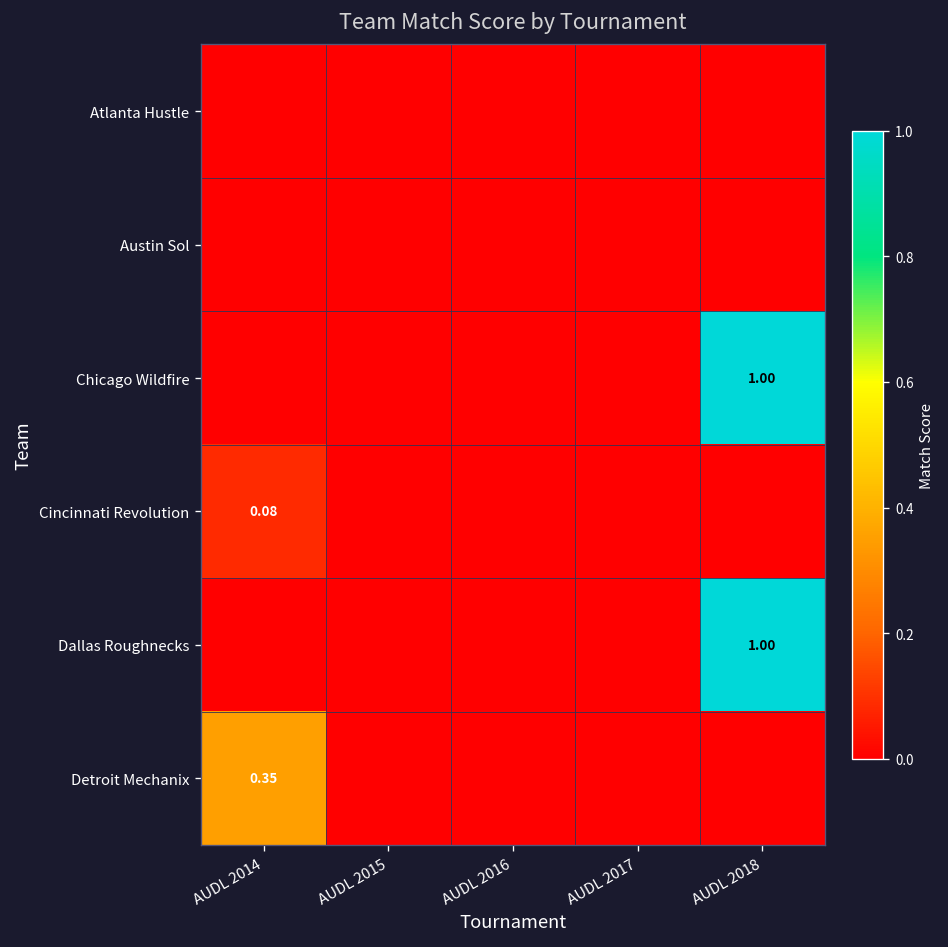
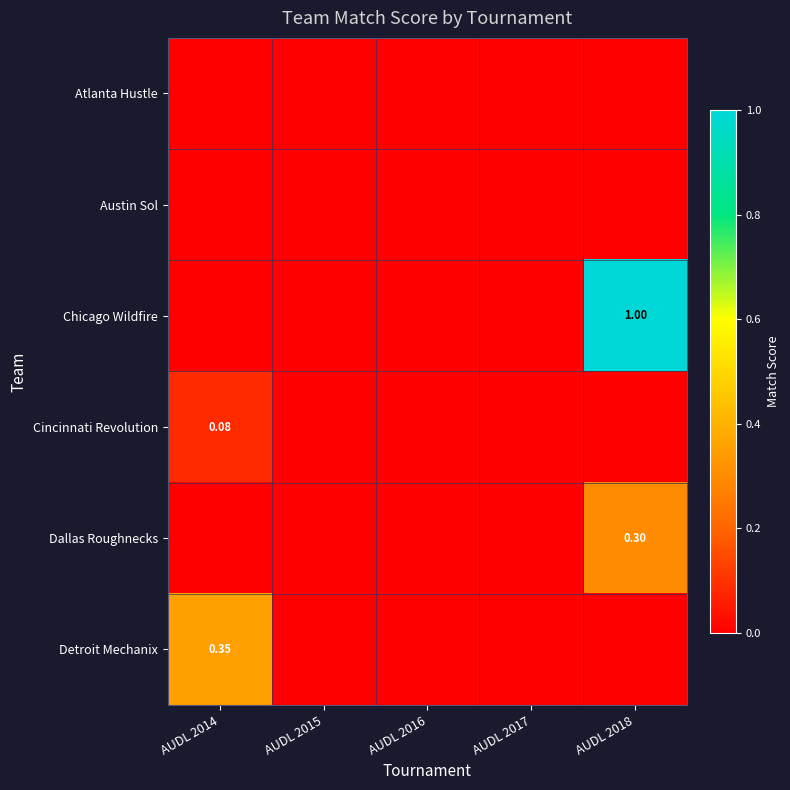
  {
    "Chicago Wildfire": {
      "AUDL 2018": 1.00
    },
    "Cincinnati Revolution": {
      "AUDL 2014": 0.08
    },
    "Dallas Roughnecks": {
-     "AUDL 2018": 1.00
+     "AUDL 2018": 0.30
    },
    "Detroit Mechanix": {
      "AUDL 2014": 0.35
    }
  }
